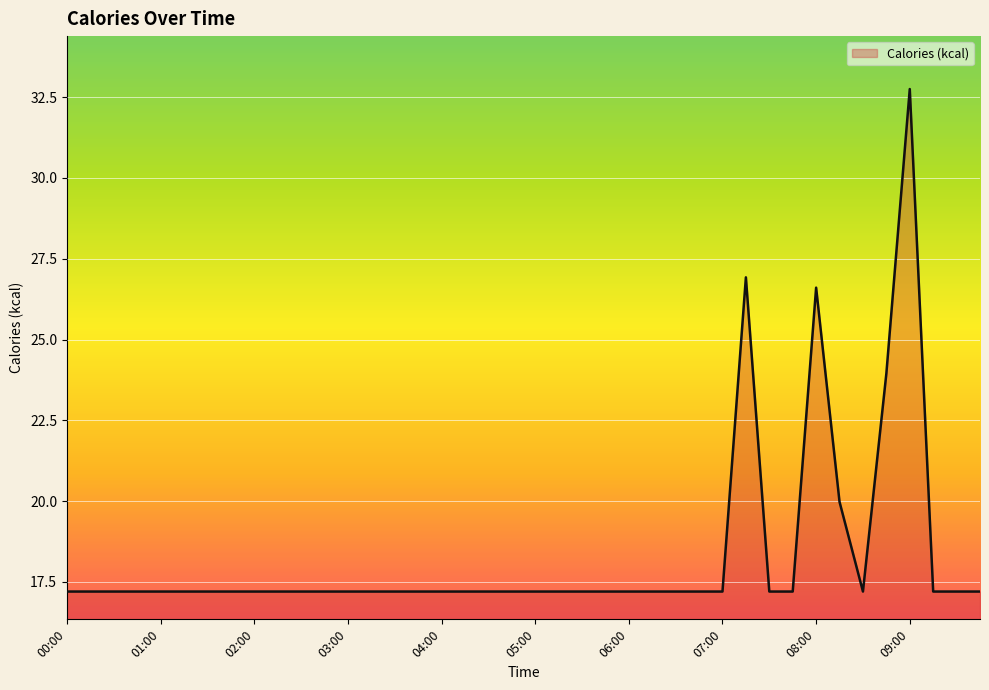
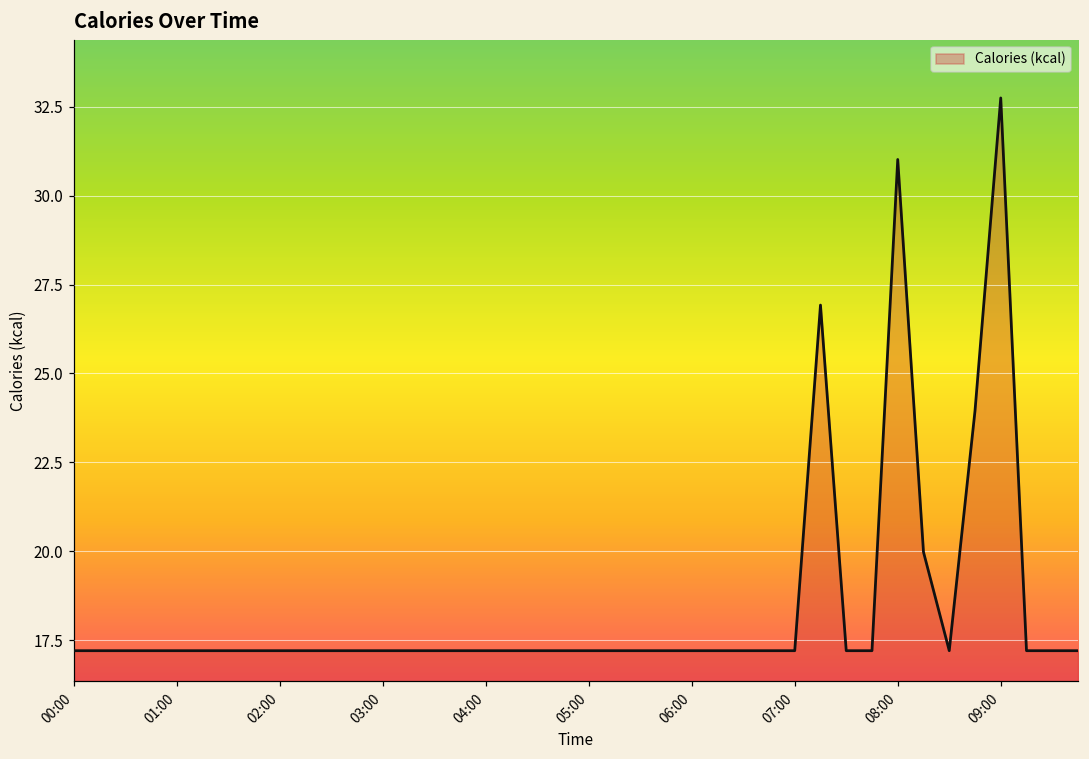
  {
    "00:00": 17.2,
    "01:00": 17.2,
    "02:00": 17.2,
    "03:00": 17.2,
    "04:00": 17.2,
    "05:00": 17.2,
    "06:00": 17.2,
    "07:00": 17.2,
-   "08:00": 26.6,
+   "08:00": 31.0,
    "09:00": 32.8
  }
